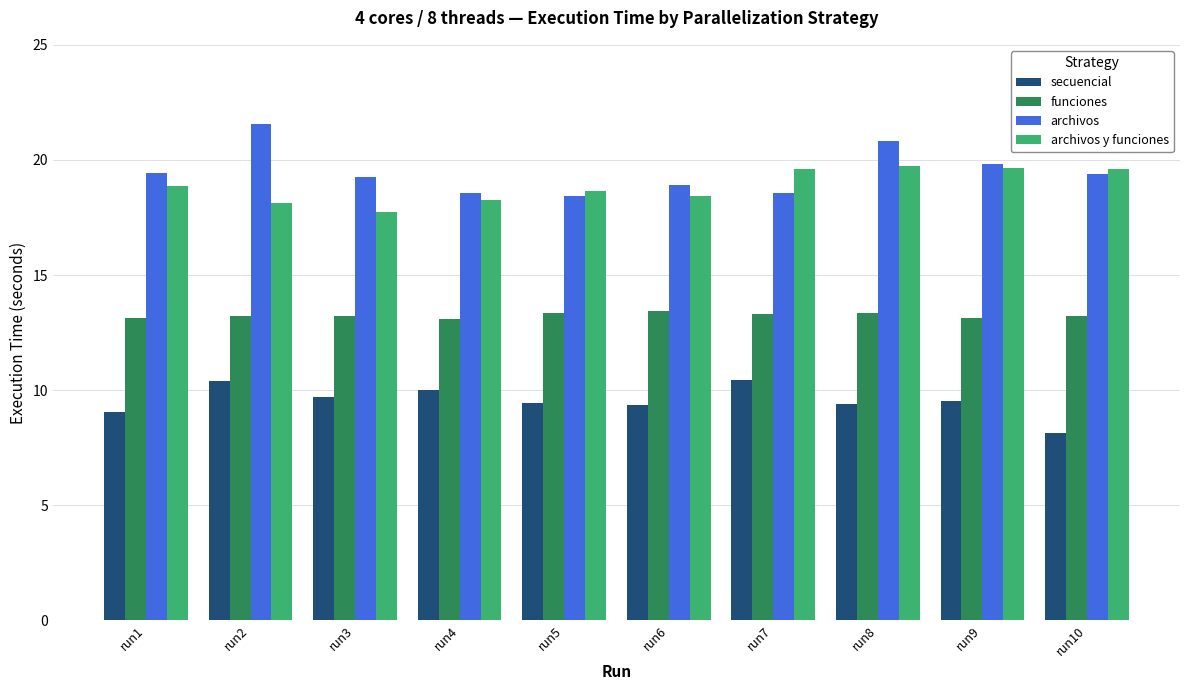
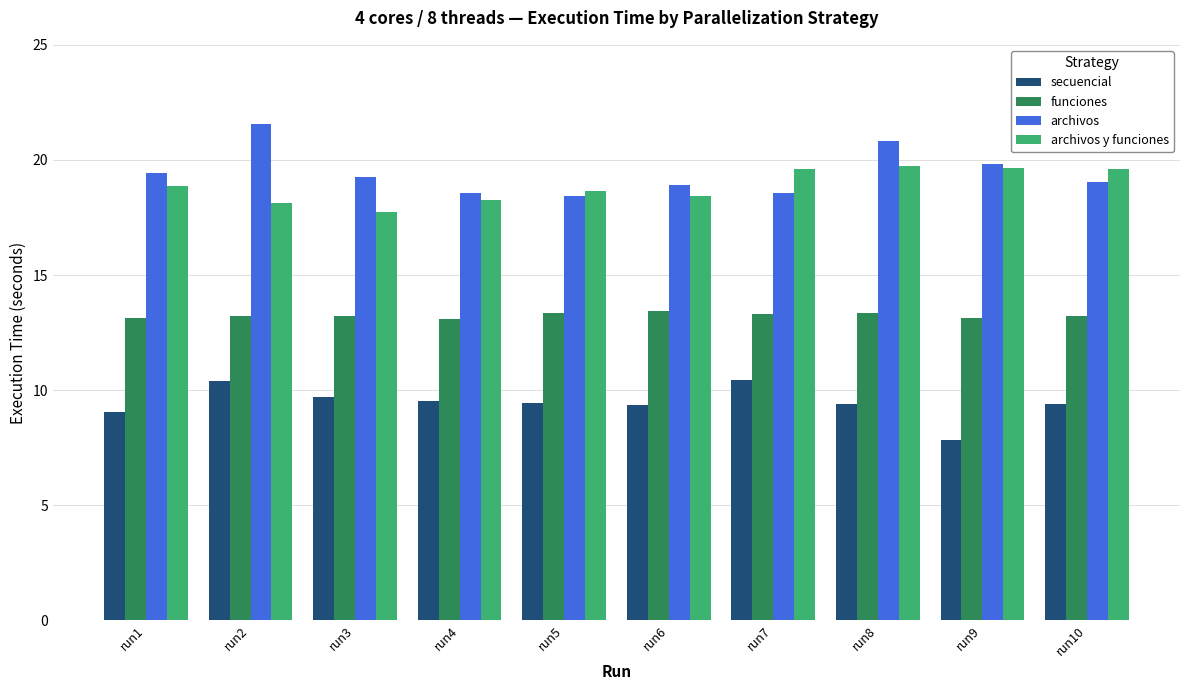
  {
    "secuencial": {
      "run1": 9.1,
      "run2": 10.4,
      "run3": 9.7,
-     "run4": 10.0,
+     "run4": 9.5,
      "run5": 9.4,
      "run6": 9.3,
      "run7": 10.4,
      "run8": 9.4,
-     "run9": 9.5,
-     "run10": 8.1
+     "run9": 7.9,
+     "run10": 9.4
    },
    "archivos": {
      "run1": 19.4,
      "run2": 21.6,
      "run3": 19.3,
      "run4": 18.6,
      "run5": 18.4,
      "run6": 18.9,
      "run7": 18.5,
      "run8": 20.8,
      "run9": 19.8,
-     "run10": 19.4
+     "run10": 19.0
    }
  }
